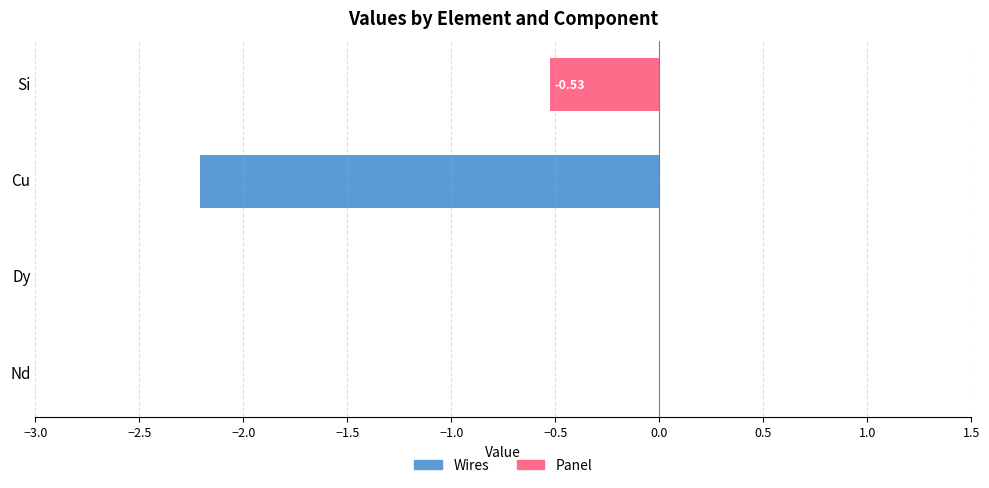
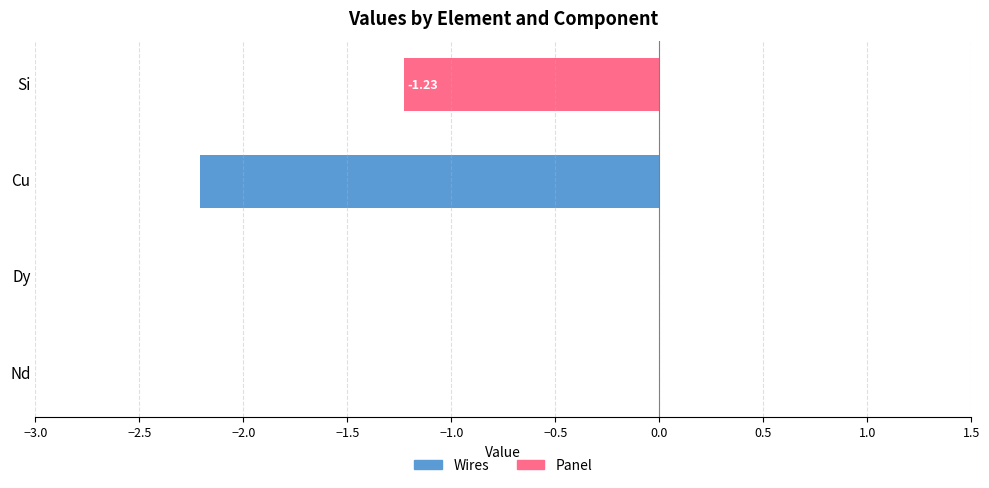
  {
    "Wires": {
      "Si": 0.00,
      "Cu": -2.21,
      "Dy": 0.00,
      "Nd": 0.00
    },
    "Panel": {
-     "Si": -0.53
+     "Si": -1.23
    }
  }
